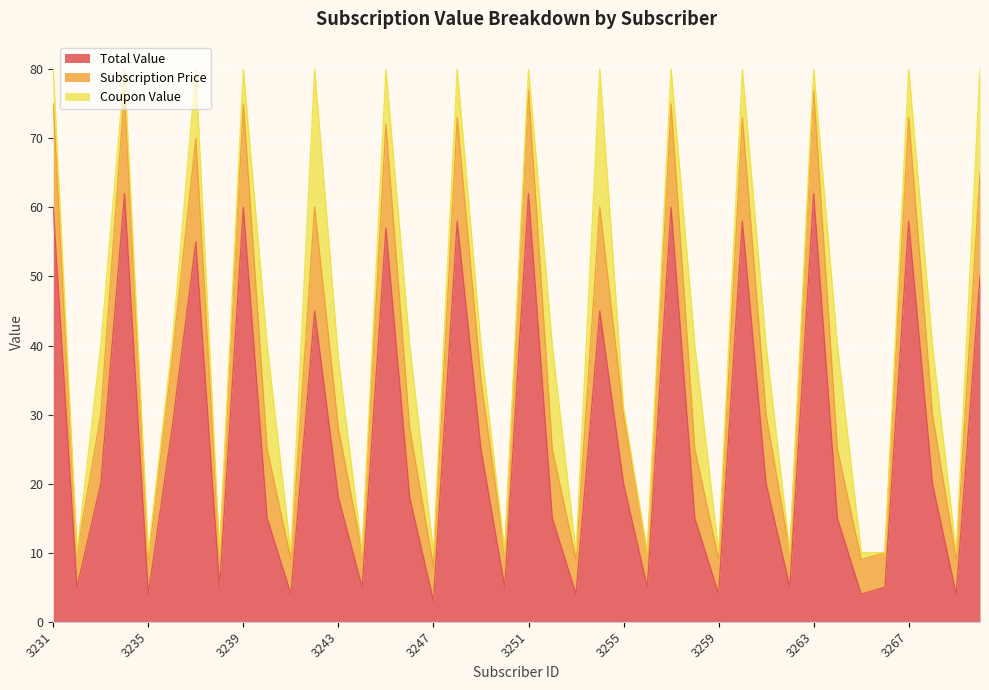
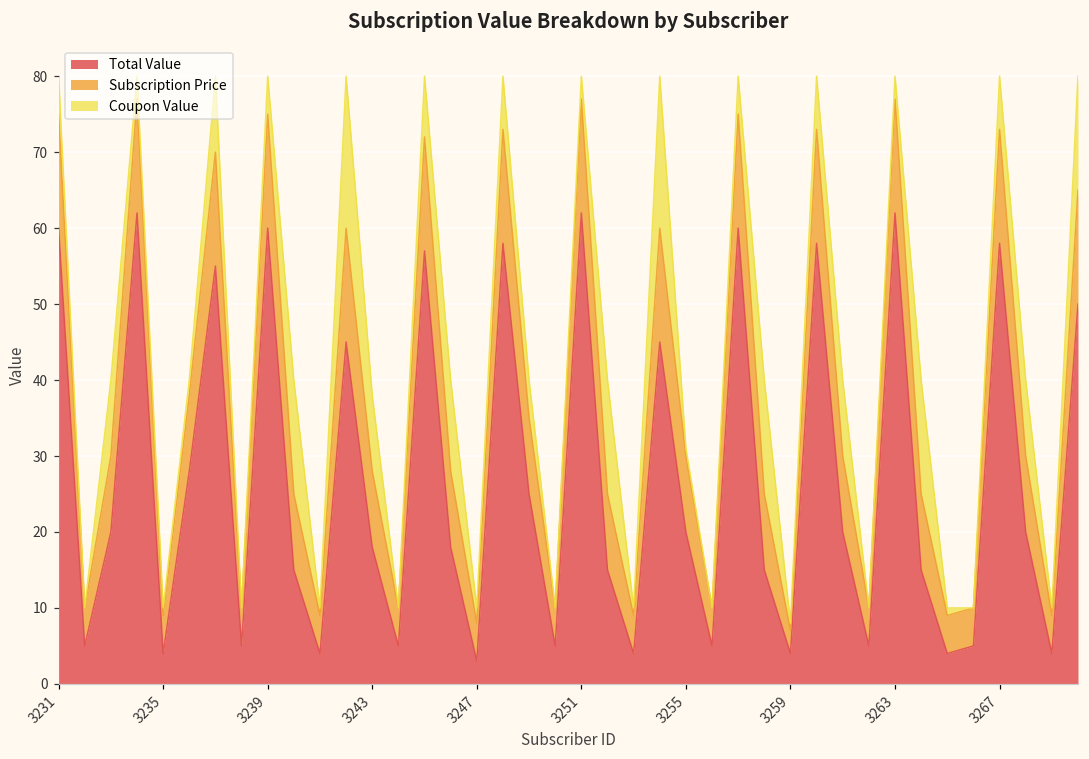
  {
    "Total Value": {
      "3231": 60,
      "3235": 4,
      "3239": 60,
      "3243": 18,
      "3247": 3,
      "3251": 62,
      "3255": 20,
      "3259": 4,
      "3263": 62,
      "3267": 58
    },
    "Subscription Price": {
      "3231": 15,
      "3235": 5,
      "3239": 15,
      "3243": 10,
      "3247": 5,
      "3251": 15,
      "3255": 10,
-     "3259": 5,
+     "3259": 3,
      "3263": 15,
      "3267": 15
    },
    "Coupon Value": {
      "3231": 5,
      "3235": 1,
      "3239": 5,
      "3243": 10,
      "3247": 2,
      "3251": 3,
      "3255": 1,
      "3259": 1,
      "3263": 3,
      "3267": 7
    }
  }
